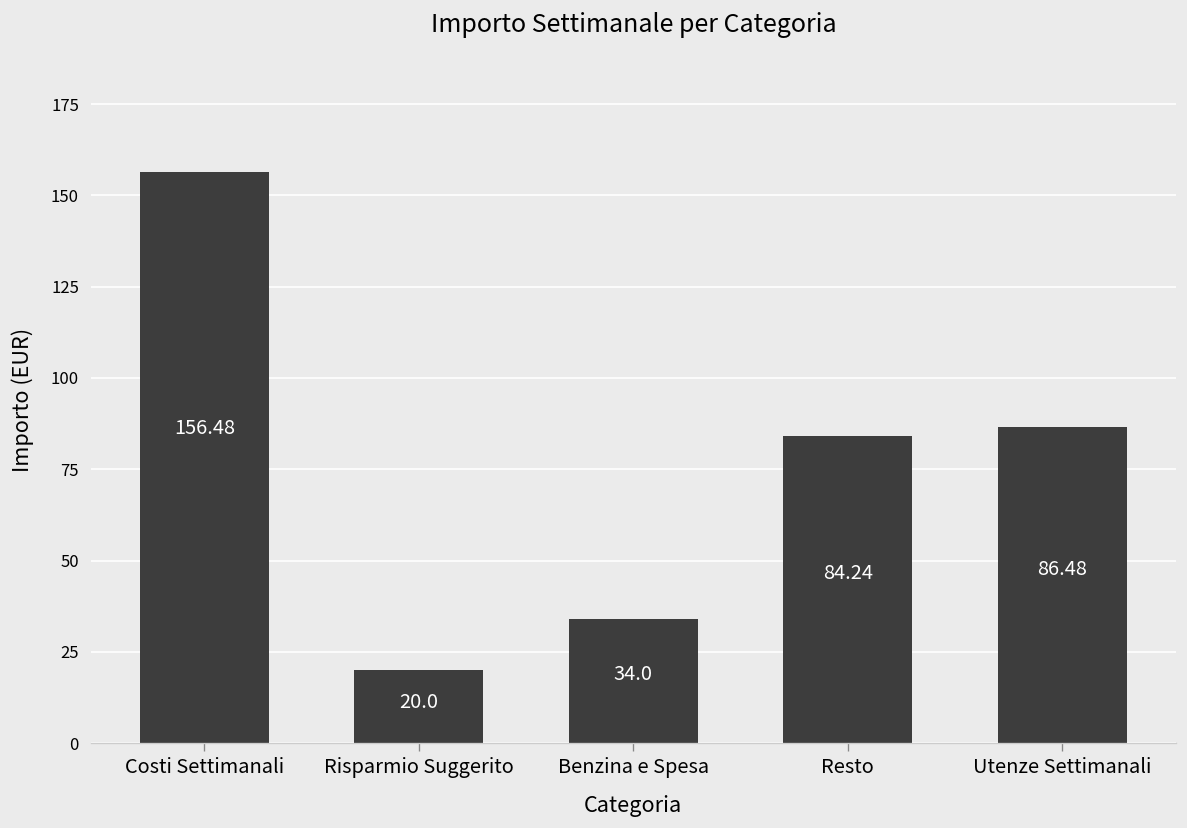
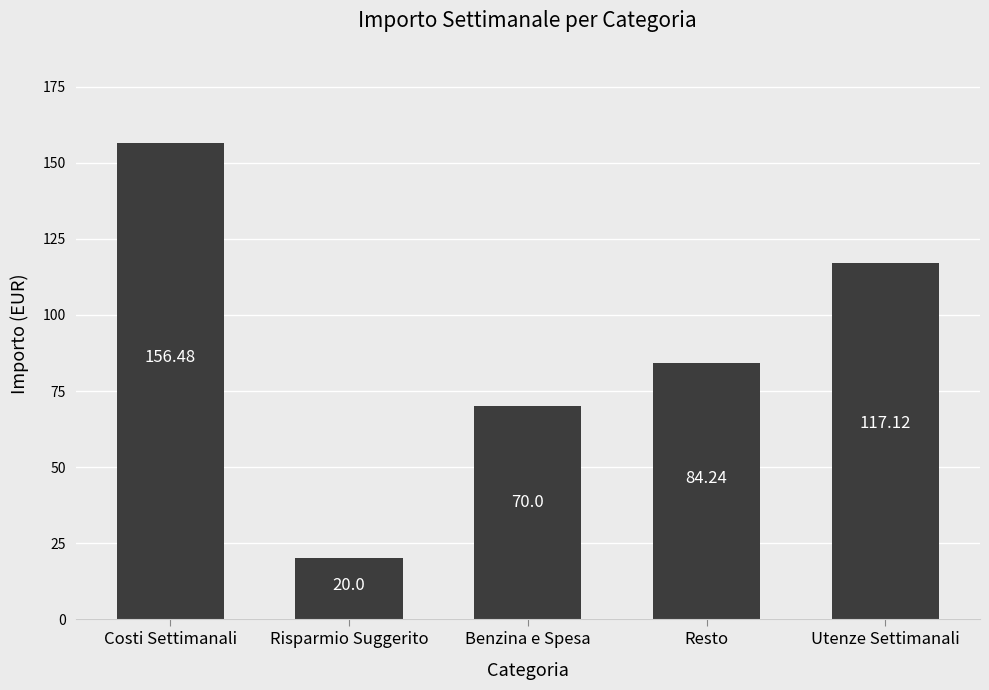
  {
    "Costi Settimanali": 156.48,
    "Risparmio Suggerito": 20.0,
-   "Benzina e Spesa": 34.0,
+   "Benzina e Spesa": 70.0,
    "Resto": 84.24,
-   "Utenze Settimanali": 86.48
+   "Utenze Settimanali": 117.12
  }
